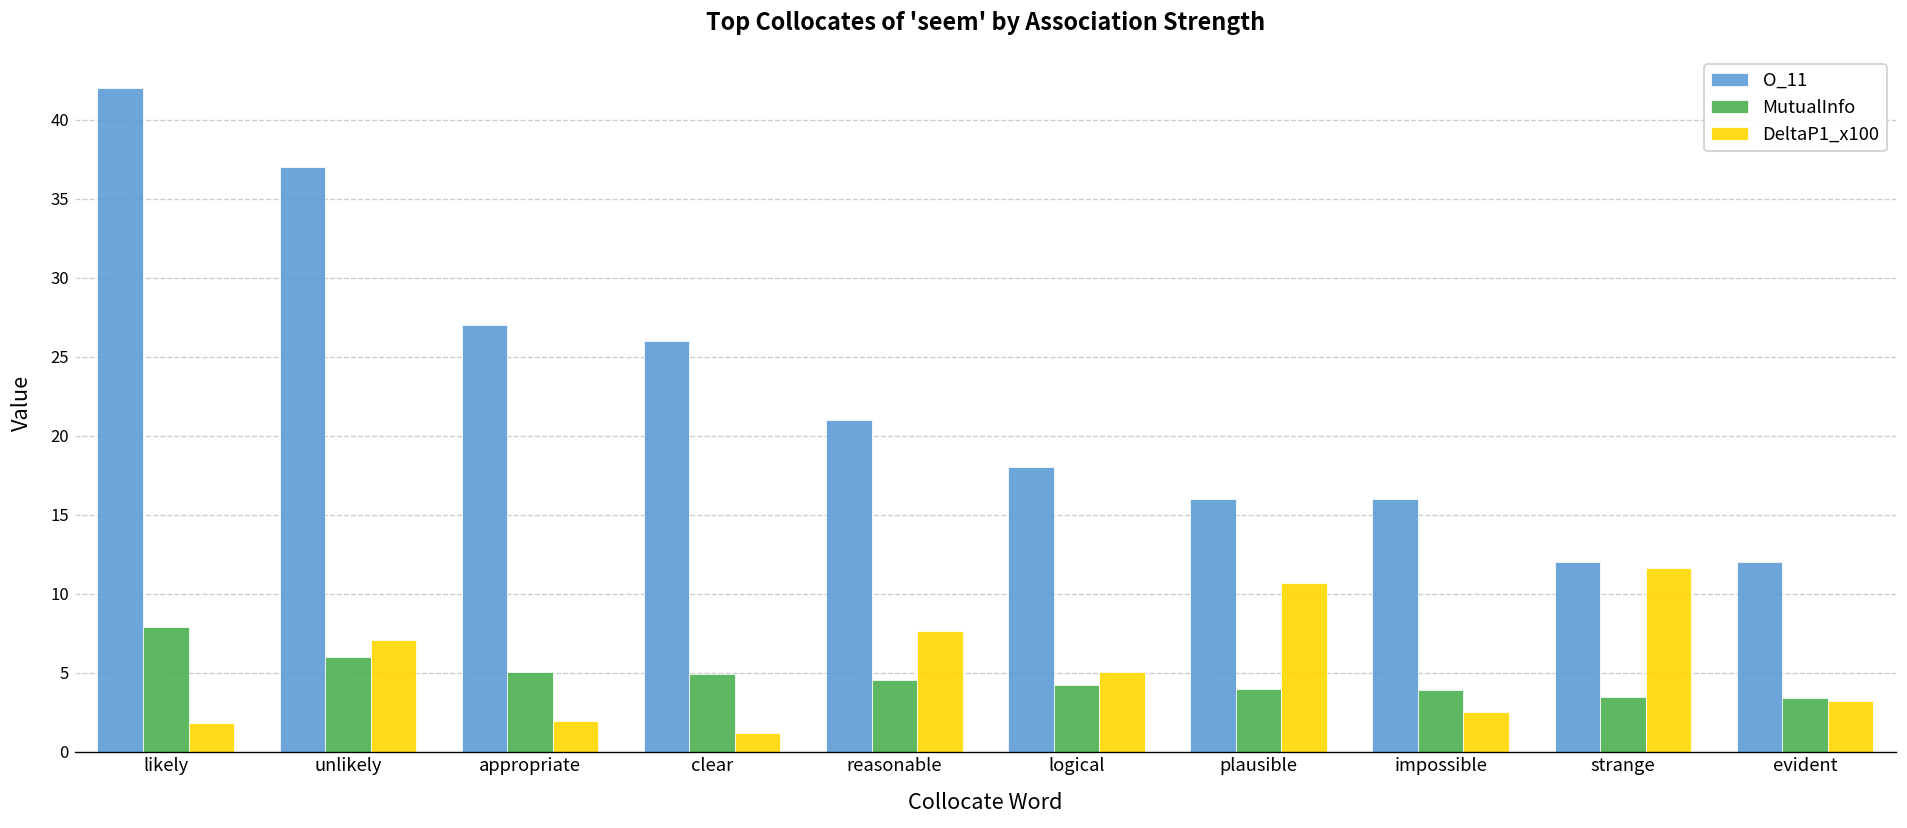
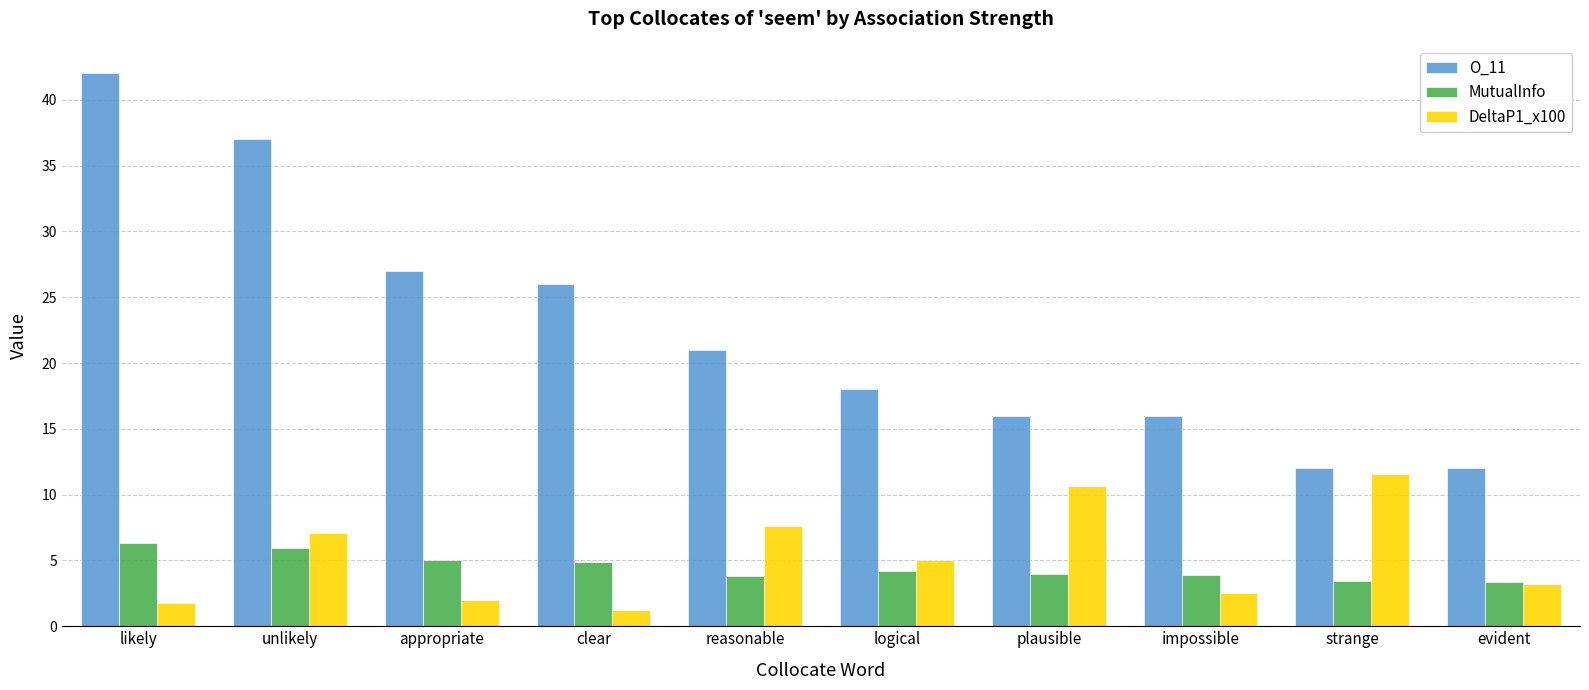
  {
    "O_11": {
      "likely": 42.0,
      "unlikely": 37.0,
      "appropriate": 27.0,
      "clear": 26.0,
      "reasonable": 21.0,
      "logical": 18.0,
      "plausible": 16.0,
      "impossible": 16.0,
      "strange": 12.0,
      "evident": 12.0
    },
    "MutualInfo": {
-     "likely": 7.9,
+     "likely": 6.3,
      "unlikely": 6.0,
      "appropriate": 5.1,
      "clear": 4.9,
-     "reasonable": 4.5,
+     "reasonable": 3.9,
      "logical": 4.2,
      "plausible": 4.0,
      "impossible": 3.9,
      "strange": 3.4,
      "evident": 3.4
    },
    "DeltaP1_x100": {
      "likely": 1.8,
      "unlikely": 7.1,
      "appropriate": 2.0,
      "clear": 1.2,
      "reasonable": 7.6,
      "logical": 5.0,
      "plausible": 10.7,
      "impossible": 2.5,
      "strange": 11.6,
      "evident": 3.2
    }
  }
